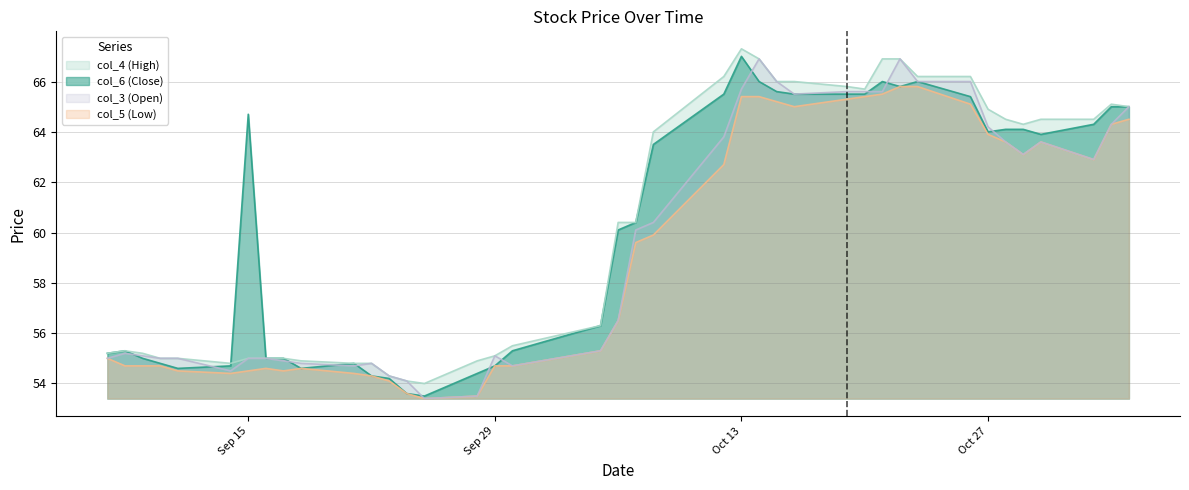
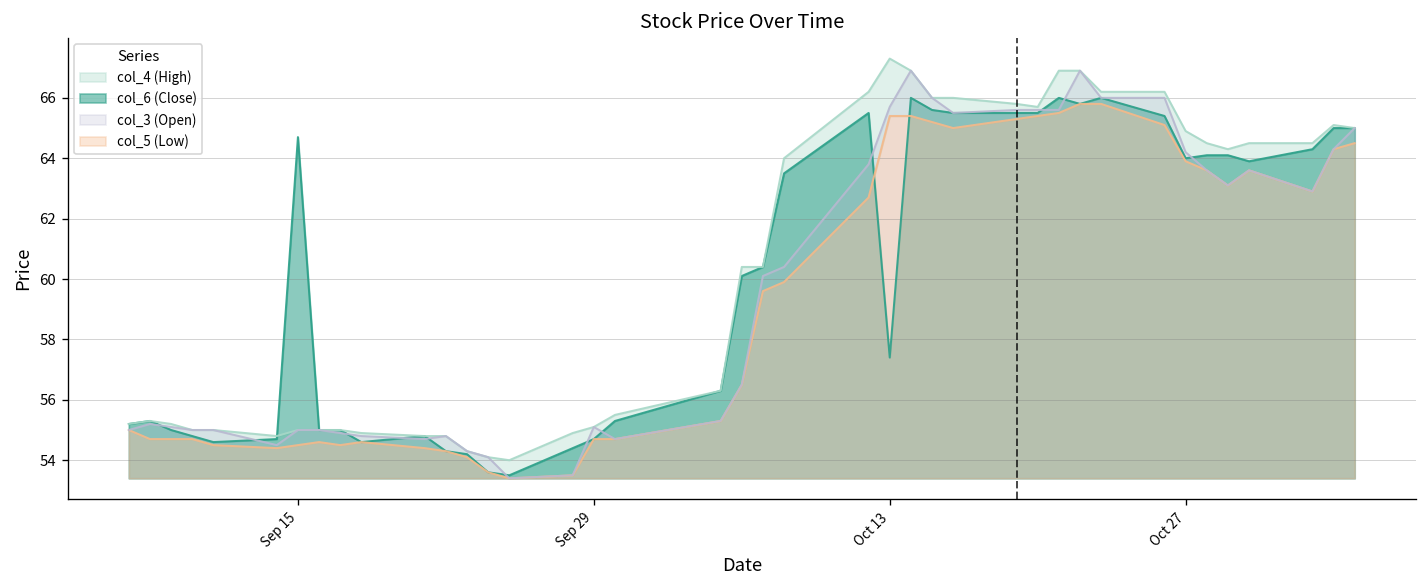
  {
    "col_6 (Close)": {
      "Sep 15": 64.7,
-     "Oct 13": 67.0
+     "Oct 13": 57.4
    }
  }
